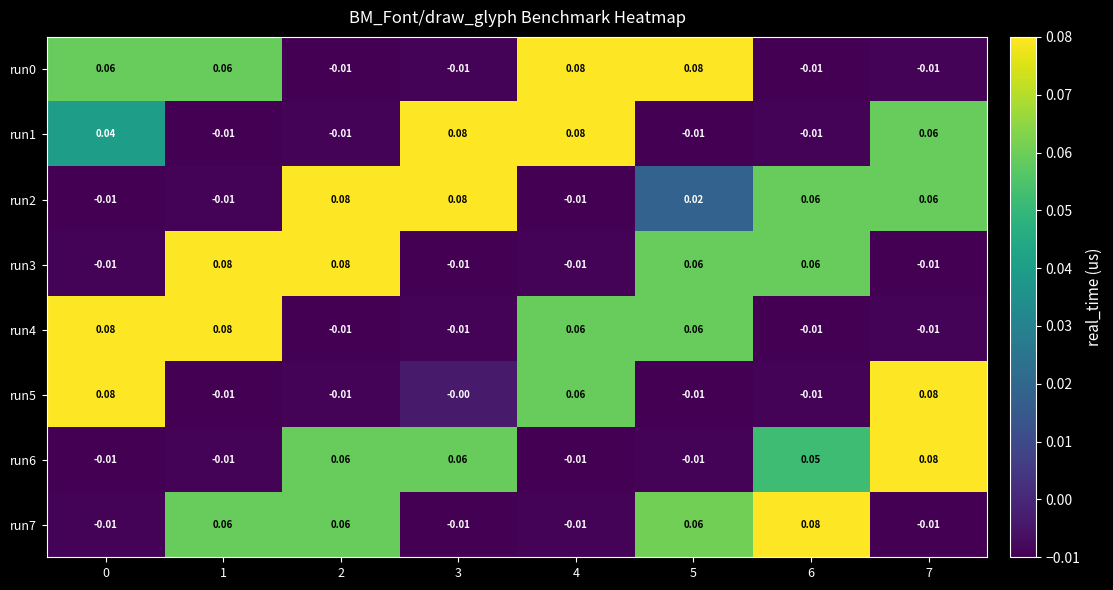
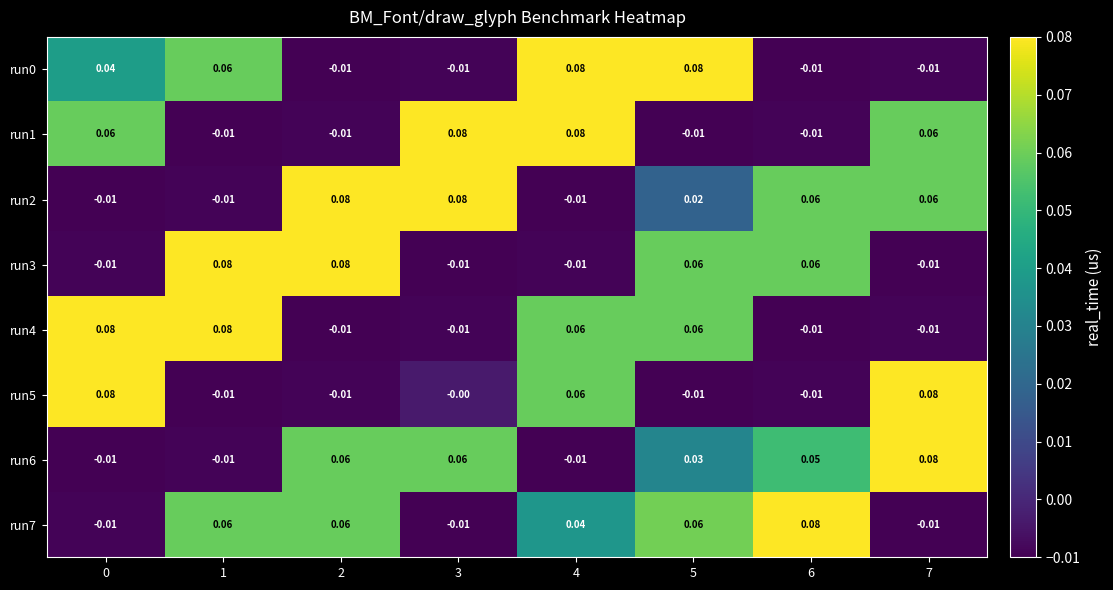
  {
    "run0": {
-     "0": 0.06,
+     "0": 0.04,
      "1": 0.06,
      "2": -0.01,
      "3": -0.01,
      "4": 0.08,
      "5": 0.08,
      "6": -0.01,
      "7": -0.01
    },
    "run1": {
-     "0": 0.04,
+     "0": 0.06,
      "1": -0.01,
      "2": -0.01,
      "3": 0.08,
      "4": 0.08,
      "5": -0.01,
      "6": -0.01,
      "7": 0.06
    },
    "run2": {
      "0": -0.01,
      "1": -0.01,
      "2": 0.08,
      "3": 0.08,
      "4": -0.01,
      "5": 0.02,
      "6": 0.06,
      "7": 0.06
    },
    "run3": {
      "0": -0.01,
      "1": 0.08,
      "2": 0.08,
      "3": -0.01,
      "4": -0.01,
      "5": 0.06,
      "6": 0.06,
      "7": -0.01
    },
    "run4": {
      "0": 0.08,
      "1": 0.08,
      "2": -0.01,
      "3": -0.01,
      "4": 0.06,
      "5": 0.06,
      "6": -0.01,
      "7": -0.01
    },
    "run5": {
      "0": 0.08,
      "1": -0.01,
      "2": -0.01,
      "3": -0.00,
      "4": 0.06,
      "5": -0.01,
      "6": -0.01,
      "7": 0.08
    },
    "run6": {
      "0": -0.01,
      "1": -0.01,
      "2": 0.06,
      "3": 0.06,
      "4": -0.01,
-     "5": -0.01,
+     "5": 0.03,
      "6": 0.05,
      "7": 0.08
    },
    "run7": {
      "0": -0.01,
      "1": 0.06,
      "2": 0.06,
      "3": -0.01,
-     "4": -0.01,
+     "4": 0.04,
      "5": 0.06,
      "6": 0.08,
      "7": -0.01
    }
  }
